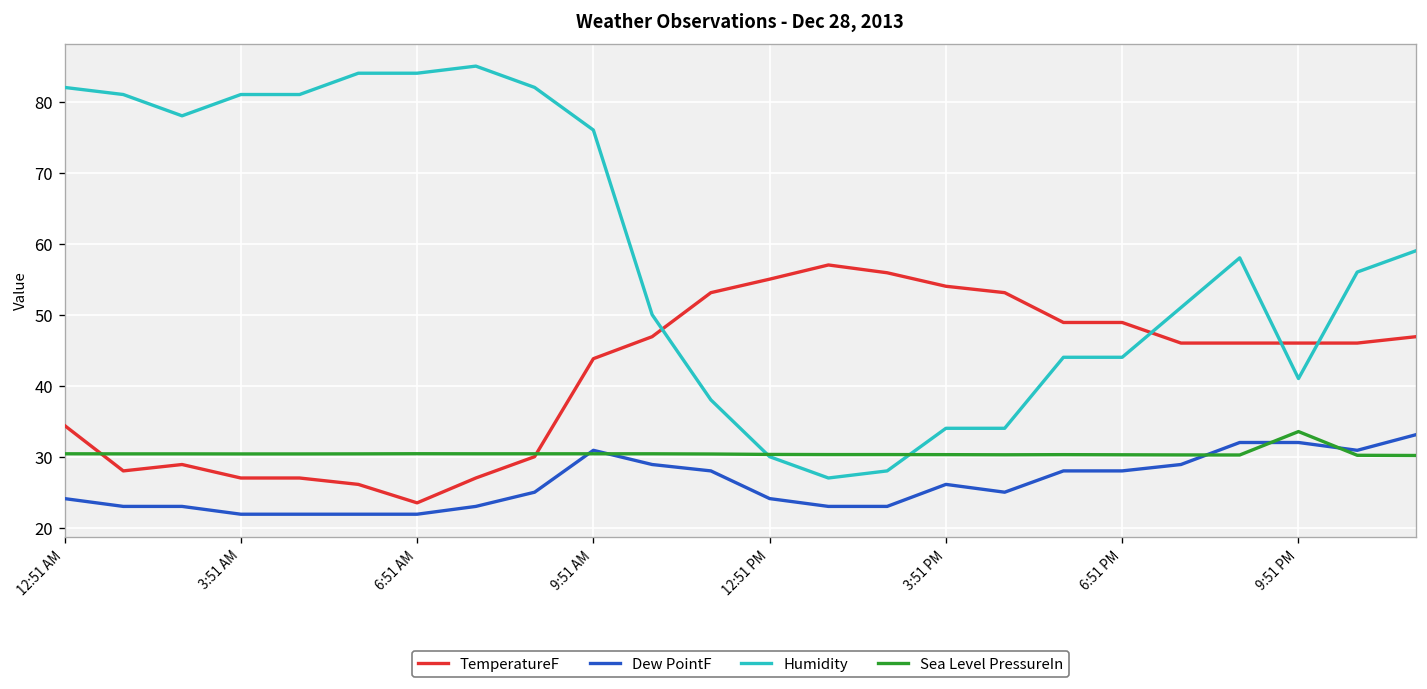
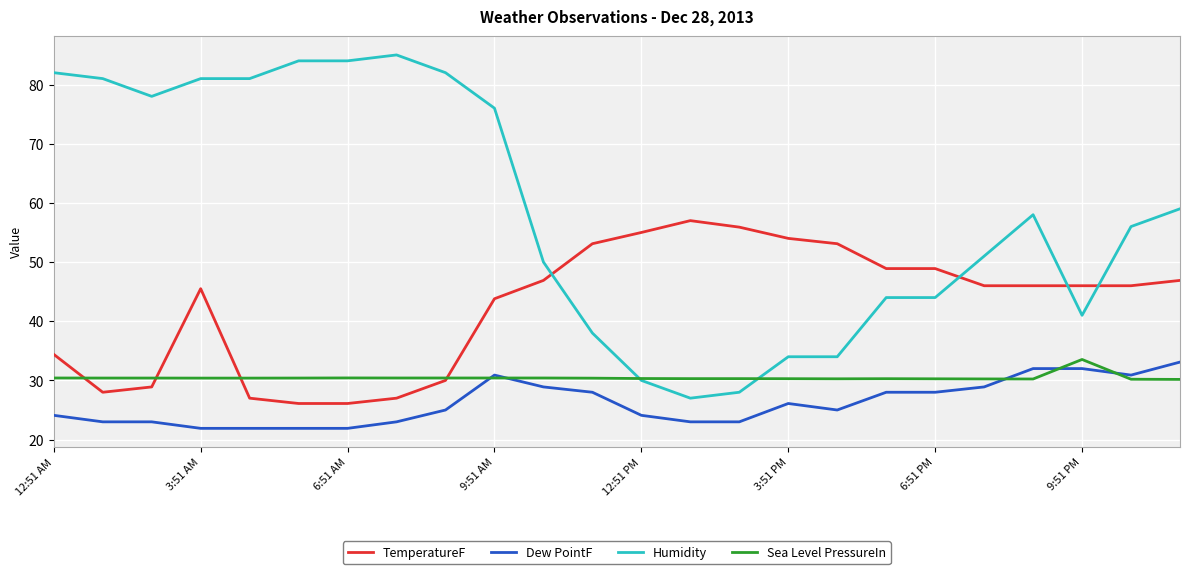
  {
    "TemperatureF": {
      "12:51 AM": 34,
-     "3:51 AM": 27,
-     "6:51 AM": 24,
+     "3:51 AM": 46,
+     "6:51 AM": 26,
      "9:51 AM": 44,
      "12:51 PM": 55,
      "3:51 PM": 54,
      "6:51 PM": 49,
      "9:51 PM": 46
    },
    "Dew PointF": {
      "12:51 AM": 24,
      "3:51 AM": 22,
      "6:51 AM": 22,
      "9:51 AM": 31,
      "12:51 PM": 24,
      "3:51 PM": 26,
      "6:51 PM": 28,
      "9:51 PM": 32
    },
    "Humidity": {
      "12:51 AM": 82,
      "3:51 AM": 81,
      "6:51 AM": 84,
      "9:51 AM": 76,
      "3:51 PM": 34,
      "6:51 PM": 44,
      "9:51 PM": 41
    },
    "Sea Level PressureIn": {
      "12:51 AM": 30,
      "3:51 AM": 30,
      "6:51 AM": 30,
      "9:51 AM": 30,
      "3:51 PM": 30,
      "6:51 PM": 30,
      "9:51 PM": 34
    }
  }
